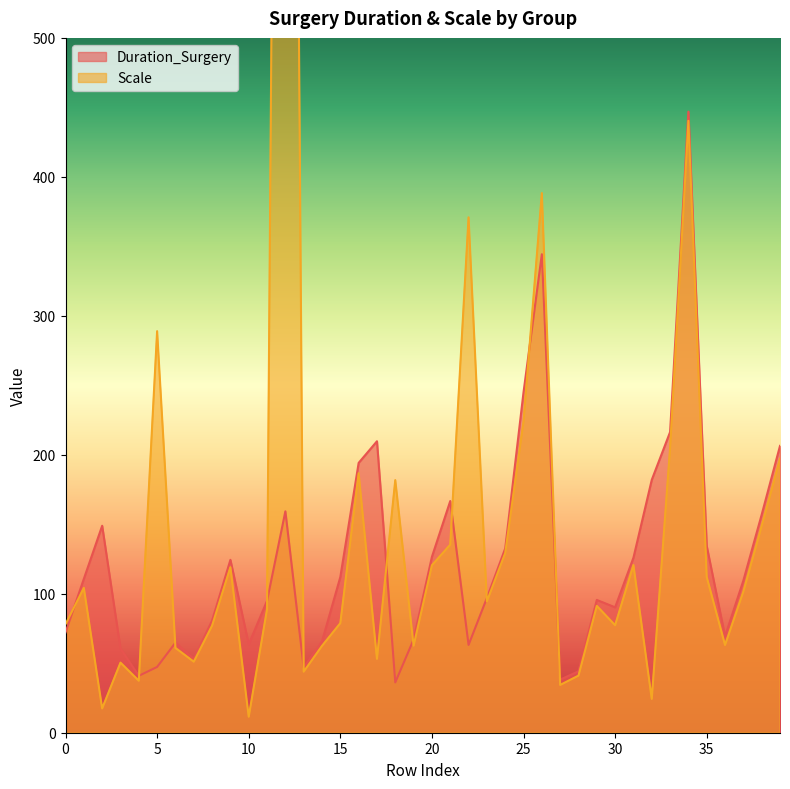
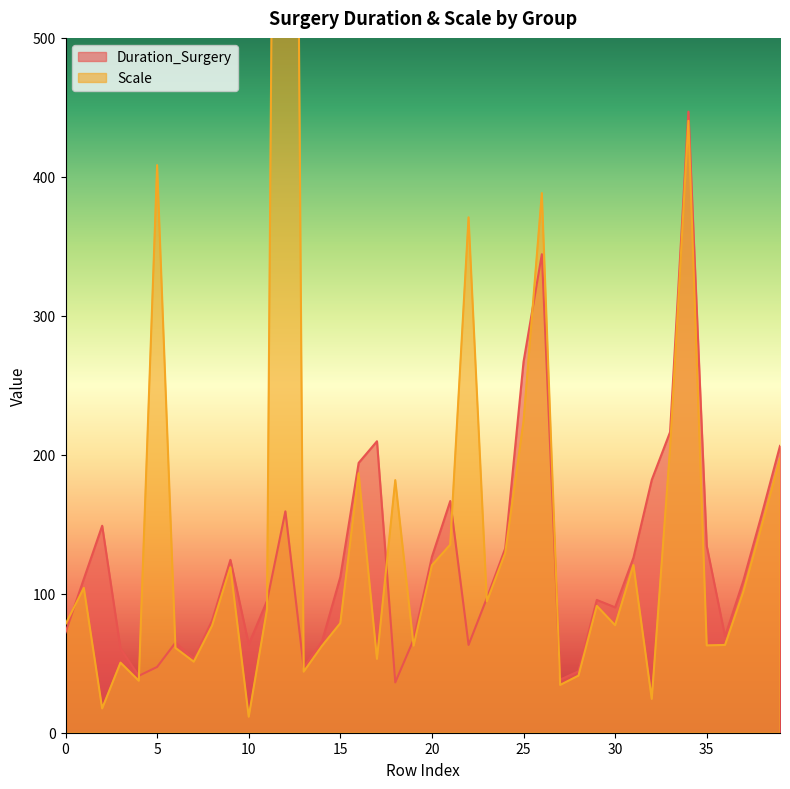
  {
    "Duration_Surgery": {
      "0": 72,
      "5": 47,
      "10": 64,
      "15": 112,
      "20": 127,
-     "25": 245,
+     "25": 267,
      "30": 90,
      "35": 134
    },
    "Scale": {
      "0": 78,
-     "5": 289,
+     "5": 408,
      "10": 12,
      "15": 79,
      "20": 121,
      "25": 224,
      "30": 77,
-     "35": 112
+     "35": 63
    }
  }
